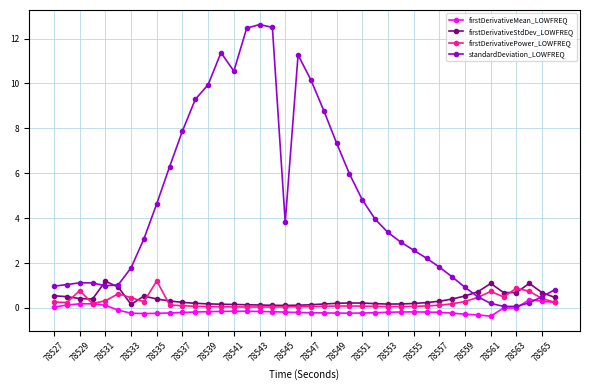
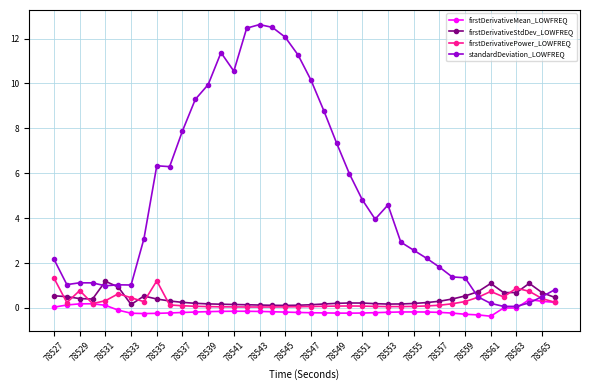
  {
    "firstDerivativeMean_LOWFREQ": {
      "78527": 0.0,
      "78529": 0.2,
      "78531": 0.1,
      "78533": -0.2,
      "78535": -0.2,
      "78537": -0.2,
      "78539": -0.2,
      "78541": -0.1,
      "78543": -0.2,
      "78545": -0.2,
      "78547": -0.2,
      "78549": -0.2,
      "78551": -0.2,
      "78553": -0.2,
      "78555": -0.2,
      "78557": -0.2,
      "78559": -0.3,
      "78561": -0.4,
      "78565": 0.3
    },
    "firstDerivativeStdDev_LOWFREQ": {
      "78527": 0.5,
      "78529": 0.4,
      "78531": 1.2,
      "78533": 0.2,
      "78535": 0.4,
      "78537": 0.2,
      "78539": 0.2,
      "78549": 0.2,
      "78551": 0.2,
      "78555": 0.2,
      "78557": 0.3,
      "78559": 0.5,
      "78561": 1.1,
      "78563": 0.7,
      "78565": 0.7
    },
    "firstDerivativePower_LOWFREQ": {
-     "78527": 0.3,
+     "78527": 1.3,
      "78529": 0.8,
      "78531": 0.3,
      "78533": 0.5,
      "78535": 1.2,
      "78537": 0.1,
      "78539": 0.1,
      "78549": 0.1,
      "78551": 0.1,
      "78555": 0.1,
      "78557": 0.1,
      "78559": 0.3,
      "78561": 0.7,
      "78563": 0.9
    },
    "standardDeviation_LOWFREQ": {
-     "78527": 1.0,
+     "78527": 2.2,
      "78529": 1.1,
      "78531": 1.0,
-     "78533": 1.8,
-     "78535": 4.6,
+     "78533": 1.0,
+     "78535": 6.3,
      "78537": 7.9,
      "78539": 9.9,
      "78541": 10.5,
      "78543": 12.6,
-     "78545": 3.8,
+     "78545": 12.1,
      "78547": 10.2,
      "78549": 7.3,
      "78551": 4.8,
-     "78553": 3.4,
+     "78553": 4.6,
      "78555": 2.6,
      "78557": 1.8,
-     "78559": 0.9,
+     "78559": 1.3,
      "78561": 0.2
    }
  }
